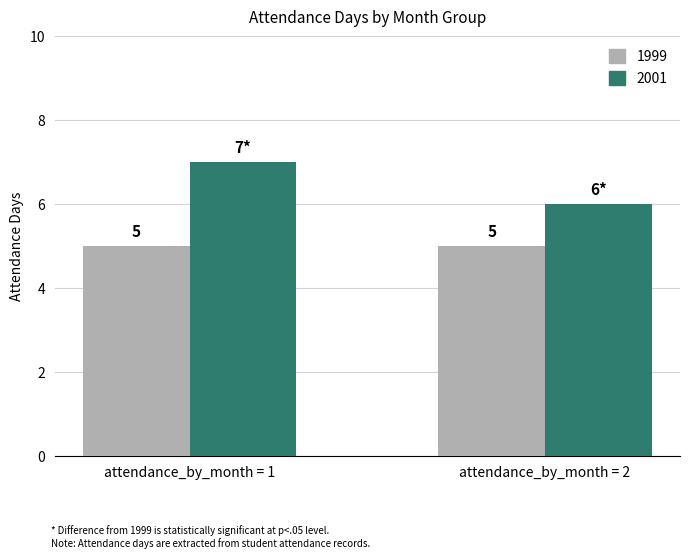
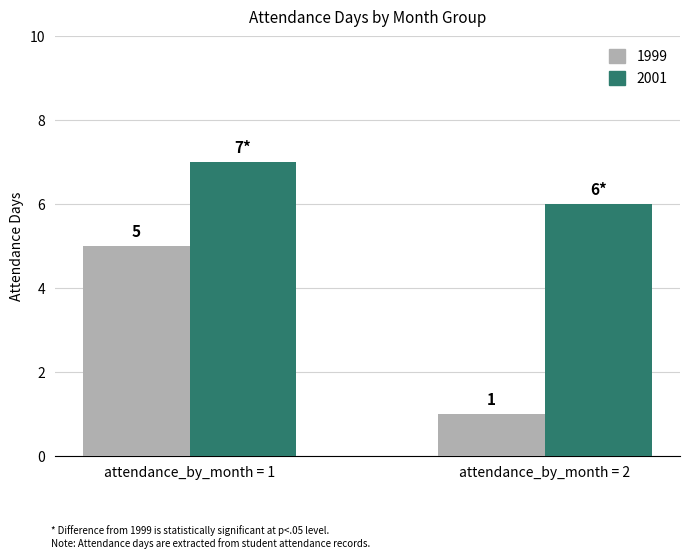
  {
    "1999": {
      "attendance_by_month = 1": "5",
-     "attendance_by_month = 2": "5"
+     "attendance_by_month = 2": "1"
    },
    "2001": {
      "attendance_by_month = 1": "7*",
      "attendance_by_month = 2": "6*"
    }
  }
